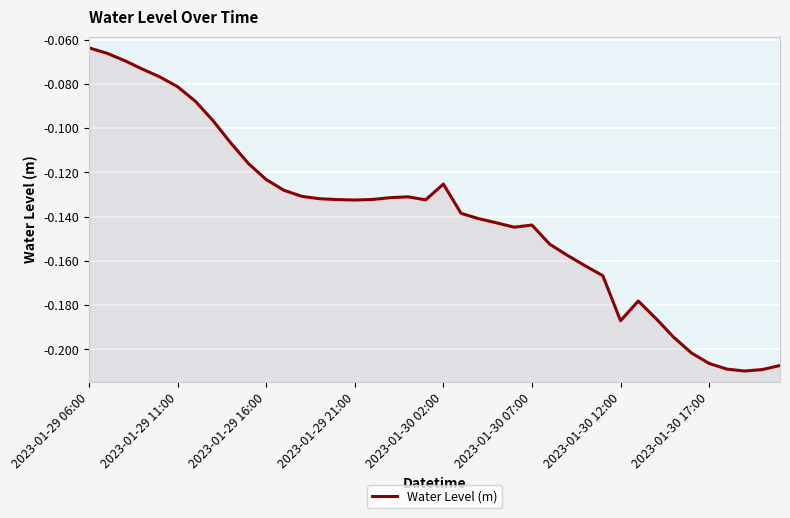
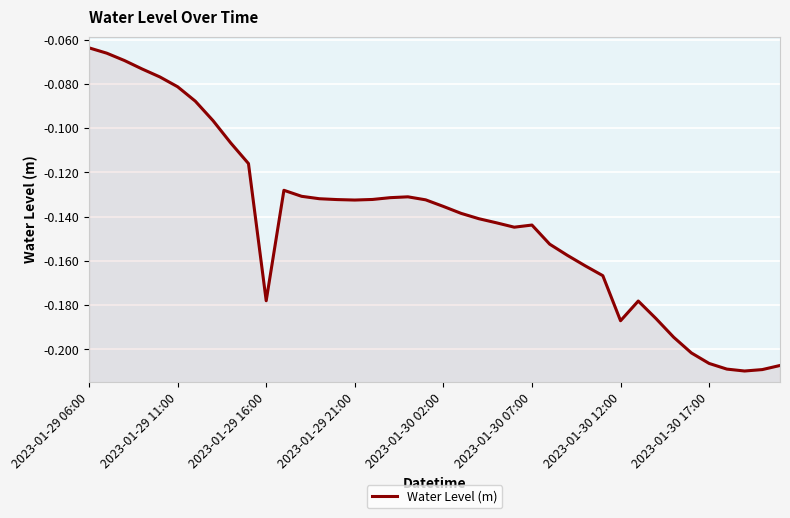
  {
    "2023-01-29 06:00": -0.064,
    "2023-01-29 11:00": -0.081,
-   "2023-01-29 16:00": -0.123,
+   "2023-01-29 16:00": -0.178,
    "2023-01-29 21:00": -0.132,
-   "2023-01-30 02:00": -0.125,
+   "2023-01-30 02:00": -0.135,
    "2023-01-30 07:00": -0.144,
    "2023-01-30 12:00": -0.187,
    "2023-01-30 17:00": -0.206
  }
